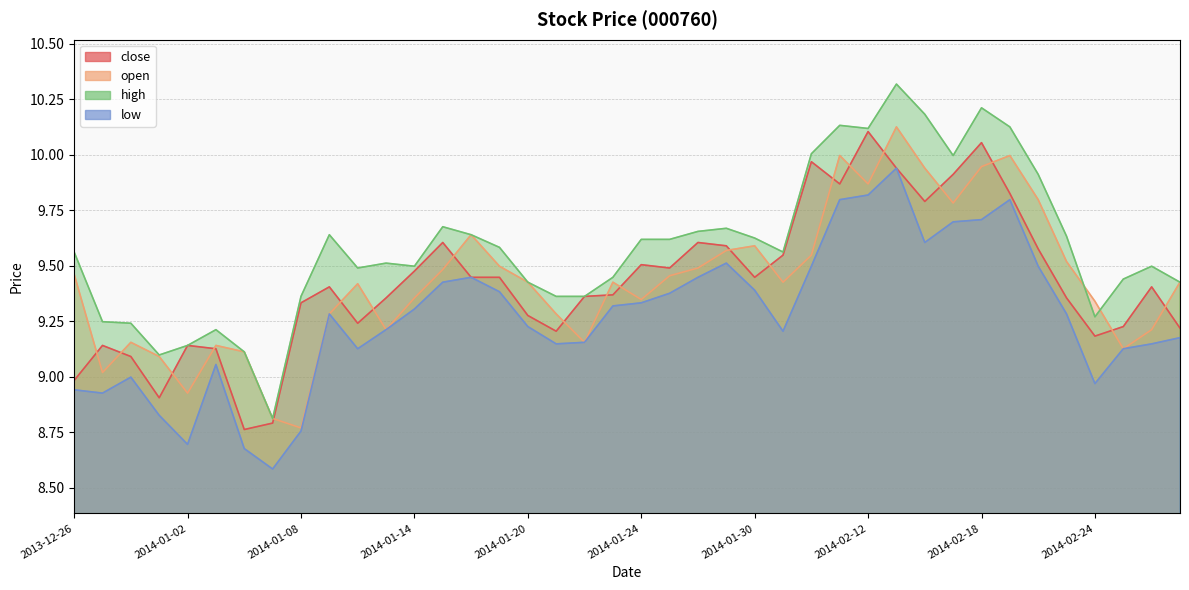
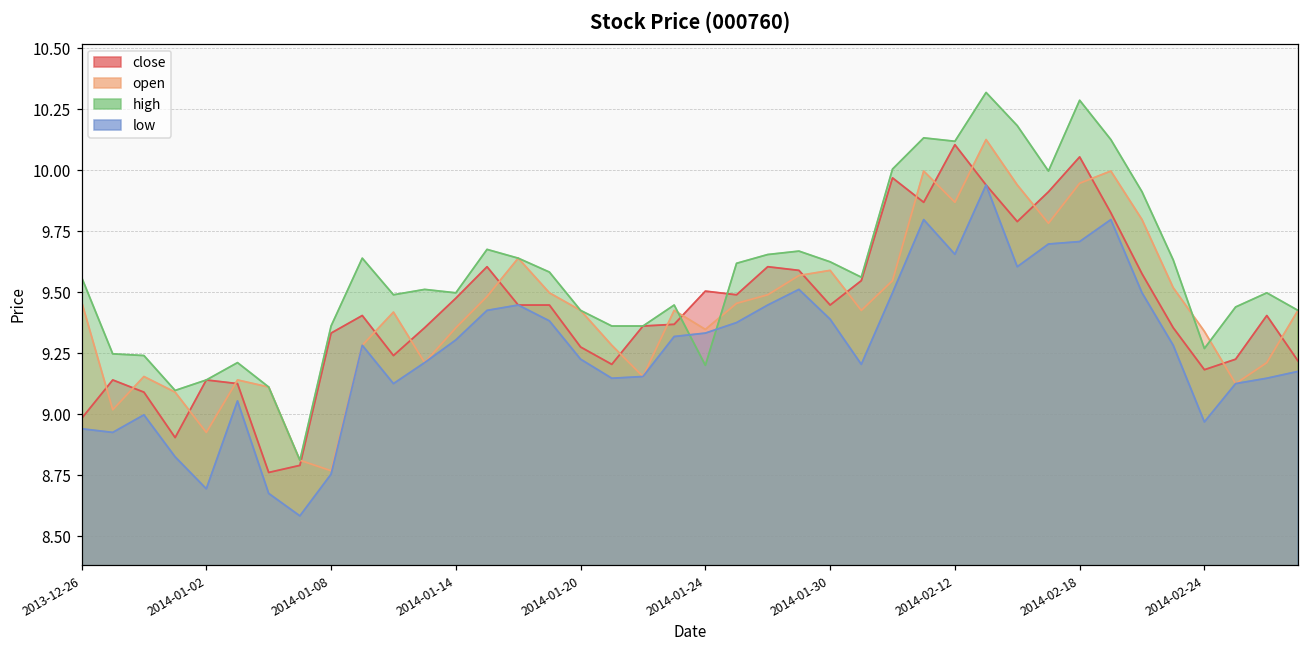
  {
    "high": {
      "2013-12-26": 9.56,
      "2014-01-08": 9.36,
      "2014-01-14": 9.50,
-     "2014-01-24": 9.62,
+     "2014-01-24": 9.20,
      "2014-01-30": 9.63,
      "2014-02-12": 10.12,
-     "2014-02-18": 10.21,
+     "2014-02-18": 10.29,
      "2014-02-24": 9.27
    },
    "low": {
      "2013-12-26": 8.94,
      "2014-01-02": 8.70,
      "2014-01-08": 8.76,
      "2014-01-14": 9.31,
      "2014-01-20": 9.23,
      "2014-01-24": 9.33,
      "2014-01-30": 9.39,
-     "2014-02-12": 9.82,
+     "2014-02-12": 9.66,
      "2014-02-18": 9.71,
      "2014-02-24": 8.97
    }
  }
